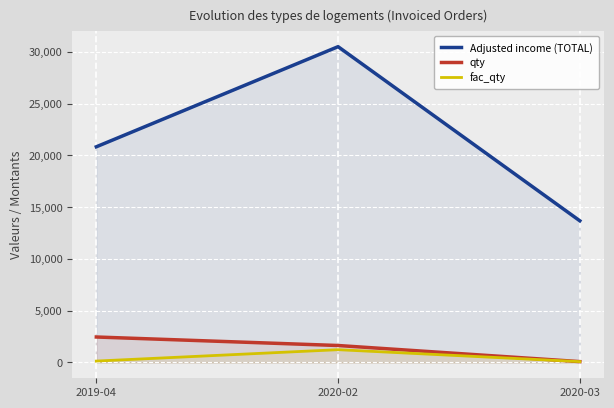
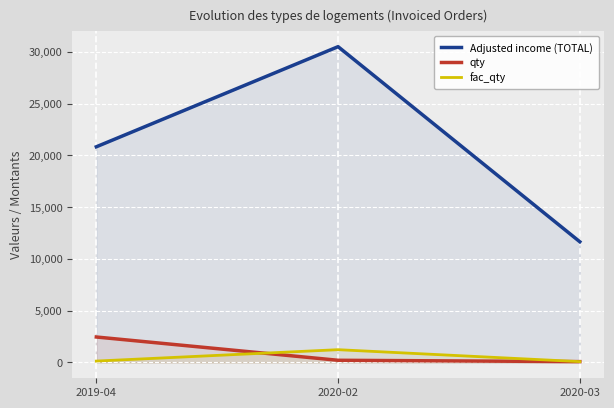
  {
    "Adjusted income (TOTAL)": {
      "2019-04": "20,800",
      "2020-02": "30,500",
-     "2020-03": "13,700"
+     "2020-03": "11,700"
    },
    "qty": {
      "2019-04": "2,500",
-     "2020-02": "1,600"
+     "2020-02": "200"
    },
    "fac_qty": {
      "2019-04": "100",
      "2020-02": "1,200"
    }
  }
